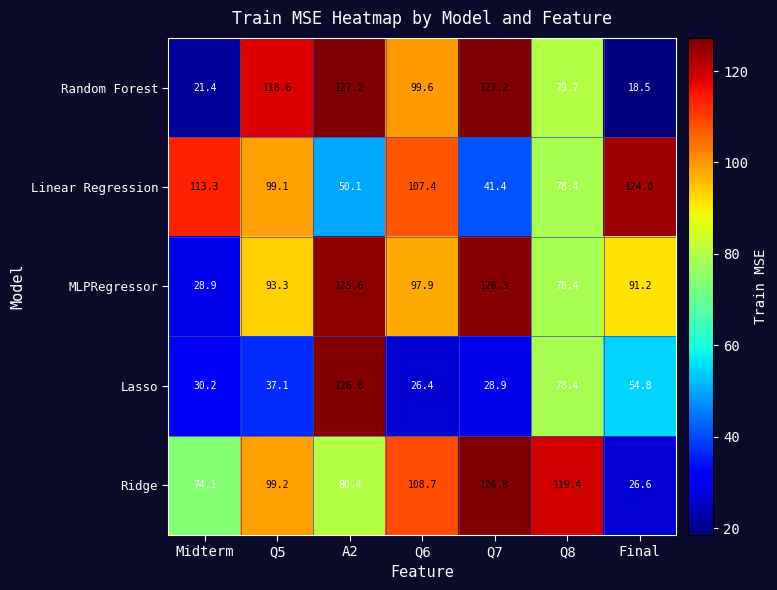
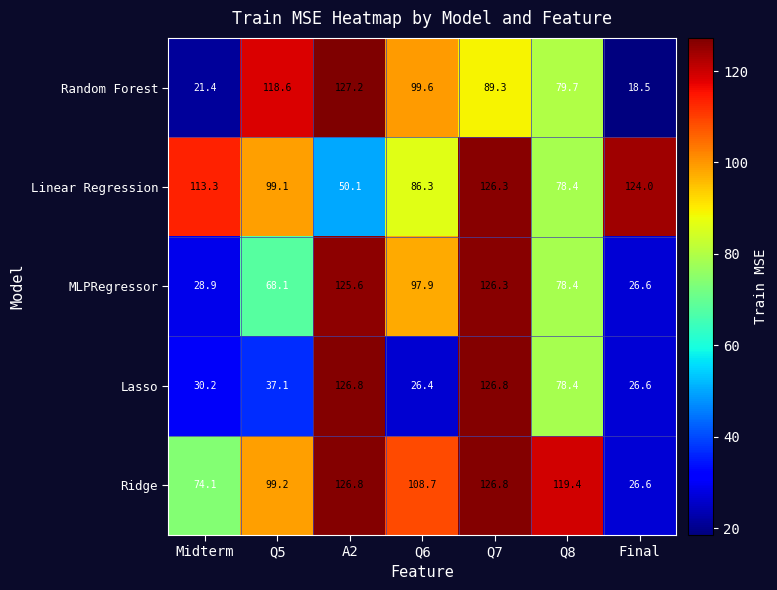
  {
    "Random Forest": {
      "Midterm": 21.4,
      "Q5": 118.6,
      "A2": 127.2,
      "Q6": 99.6,
-     "Q7": 127.2,
+     "Q7": 89.3,
      "Q8": 79.7,
      "Final": 18.5
    },
    "Linear Regression": {
      "Midterm": 113.3,
      "Q5": 99.1,
      "A2": 50.1,
-     "Q6": 107.4,
-     "Q7": 41.4,
+     "Q6": 86.3,
+     "Q7": 126.3,
      "Q8": 78.4,
      "Final": 124.0
    },
    "MLPRegressor": {
      "Midterm": 28.9,
-     "Q5": 93.3,
+     "Q5": 68.1,
      "A2": 125.6,
      "Q6": 97.9,
      "Q7": 126.3,
      "Q8": 78.4,
-     "Final": 91.2
+     "Final": 26.6
    },
    "Lasso": {
      "Midterm": 30.2,
      "Q5": 37.1,
      "A2": 126.8,
      "Q6": 26.4,
-     "Q7": 28.9,
+     "Q7": 126.8,
      "Q8": 78.4,
-     "Final": 54.8
+     "Final": 26.6
    },
    "Ridge": {
      "Midterm": 74.1,
      "Q5": 99.2,
-     "A2": 80.4,
+     "A2": 126.8,
      "Q6": 108.7,
      "Q7": 126.8,
      "Q8": 119.4,
      "Final": 26.6
    }
  }
